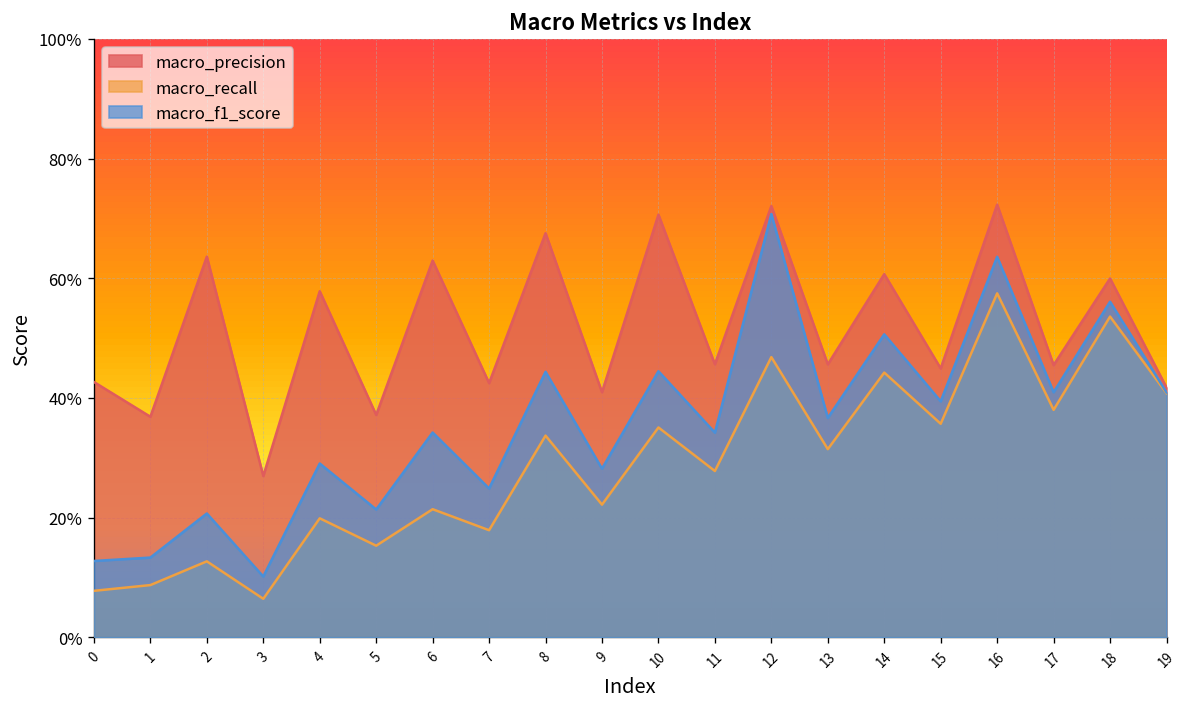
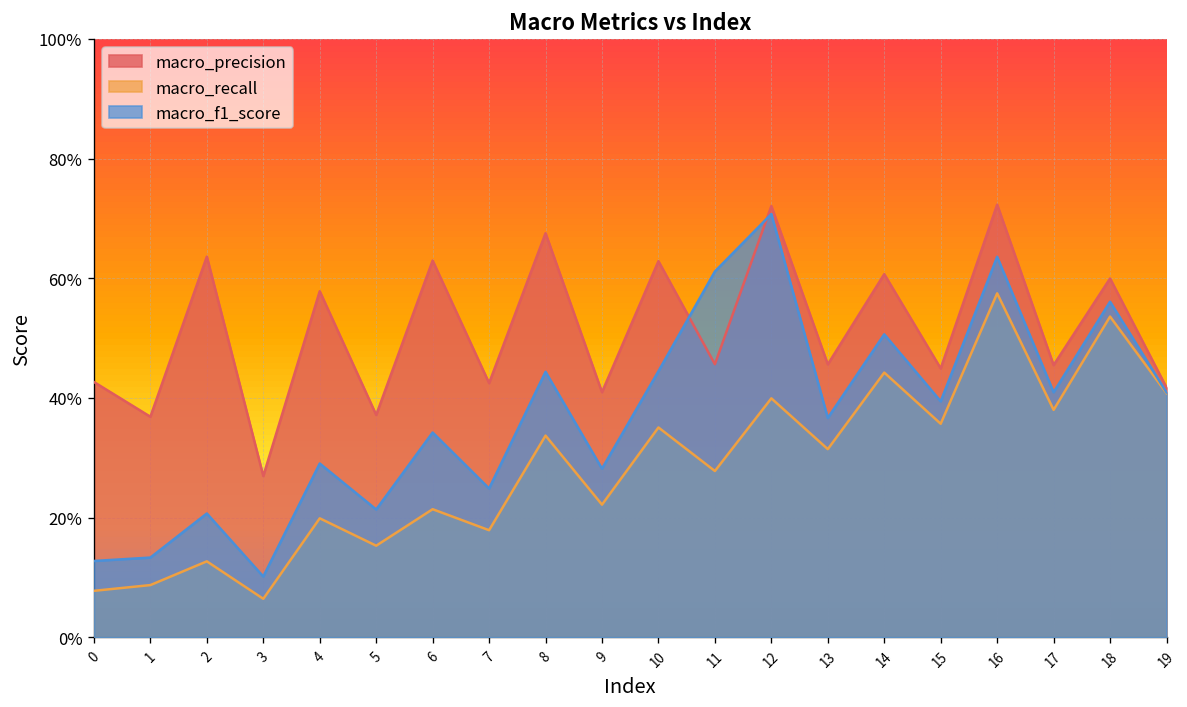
  {
    "macro_precision": {
      "0": "43%",
      "1": "37%",
      "2": "64%",
      "3": "27%",
      "4": "58%",
      "5": "37%",
      "6": "63%",
      "7": "42%",
      "8": "68%",
      "9": "41%",
-     "10": "71%",
+     "10": "63%",
      "11": "46%",
      "12": "72%",
      "13": "46%",
      "14": "61%",
      "15": "45%",
      "16": "72%",
      "17": "45%",
      "18": "60%",
      "19": "42%"
    },
    "macro_recall": {
      "0": "8%",
      "1": "9%",
      "2": "13%",
      "3": "6%",
      "4": "20%",
      "5": "15%",
      "6": "21%",
      "7": "18%",
      "8": "34%",
      "9": "22%",
      "10": "35%",
      "11": "28%",
-     "12": "47%",
+     "12": "40%",
      "13": "31%",
      "14": "44%",
      "15": "36%",
      "16": "57%",
      "17": "38%",
      "18": "54%"
    },
    "macro_f1_score": {
      "0": "13%",
      "1": "13%",
      "2": "21%",
      "3": "10%",
      "4": "29%",
      "5": "21%",
      "6": "34%",
      "7": "25%",
      "8": "44%",
      "9": "28%",
      "10": "44%",
-     "11": "34%",
+     "11": "61%",
      "12": "71%",
      "13": "37%",
      "14": "51%",
      "15": "39%",
      "16": "64%",
      "17": "41%",
      "18": "56%"
    }
  }
